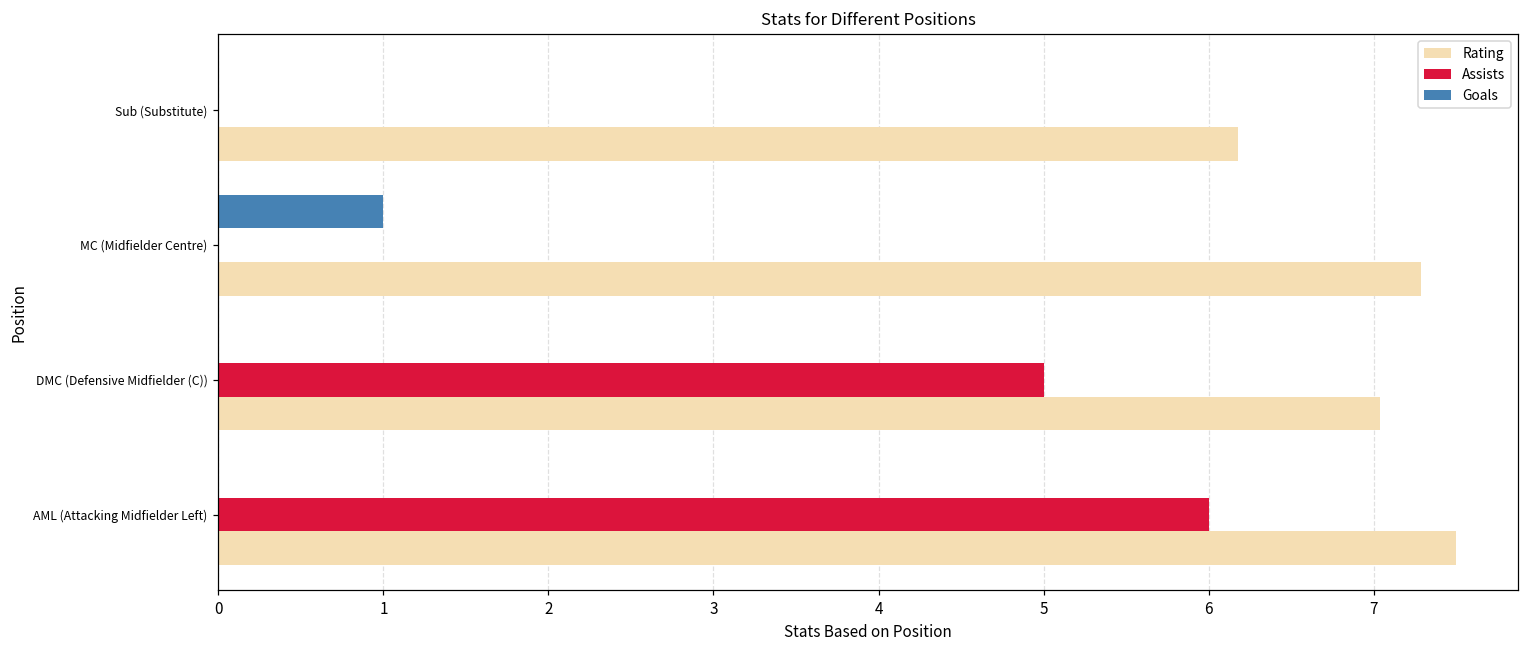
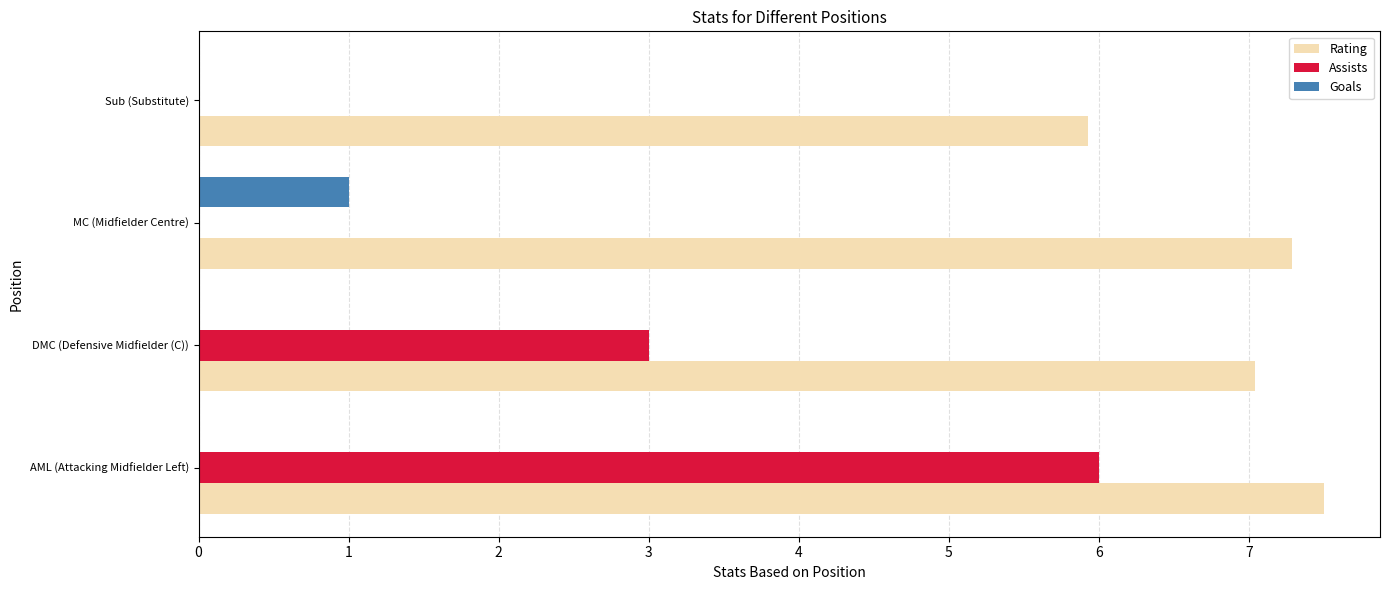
  {
    "Rating": {
-     "Sub (Substitute)": 6.18,
+     "Sub (Substitute)": 5.93,
      "MC (Midfielder Centre)": 7.29,
      "DMC (Defensive Midfielder (C))": 7.04,
      "AML (Attacking Midfielder Left)": 7.50
    },
    "Assists": {
      "Sub (Substitute)": 0,
      "MC (Midfielder Centre)": 0,
-     "DMC (Defensive Midfielder (C))": 5,
+     "DMC (Defensive Midfielder (C))": 3,
      "AML (Attacking Midfielder Left)": 6
    },
    "Goals": {
      "Sub (Substitute)": 0.00,
      "MC (Midfielder Centre)": 1.00,
      "DMC (Defensive Midfielder (C))": 0.00,
      "AML (Attacking Midfielder Left)": 0.00
    }
  }
